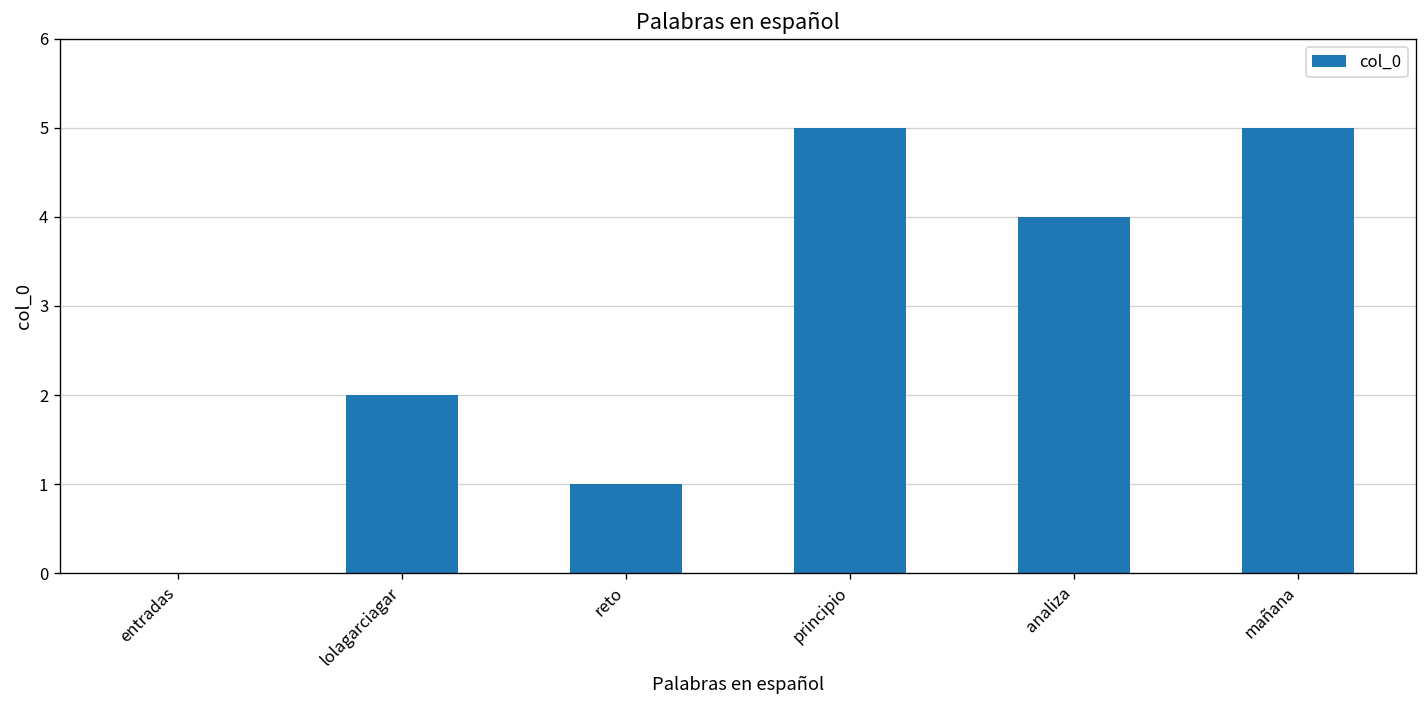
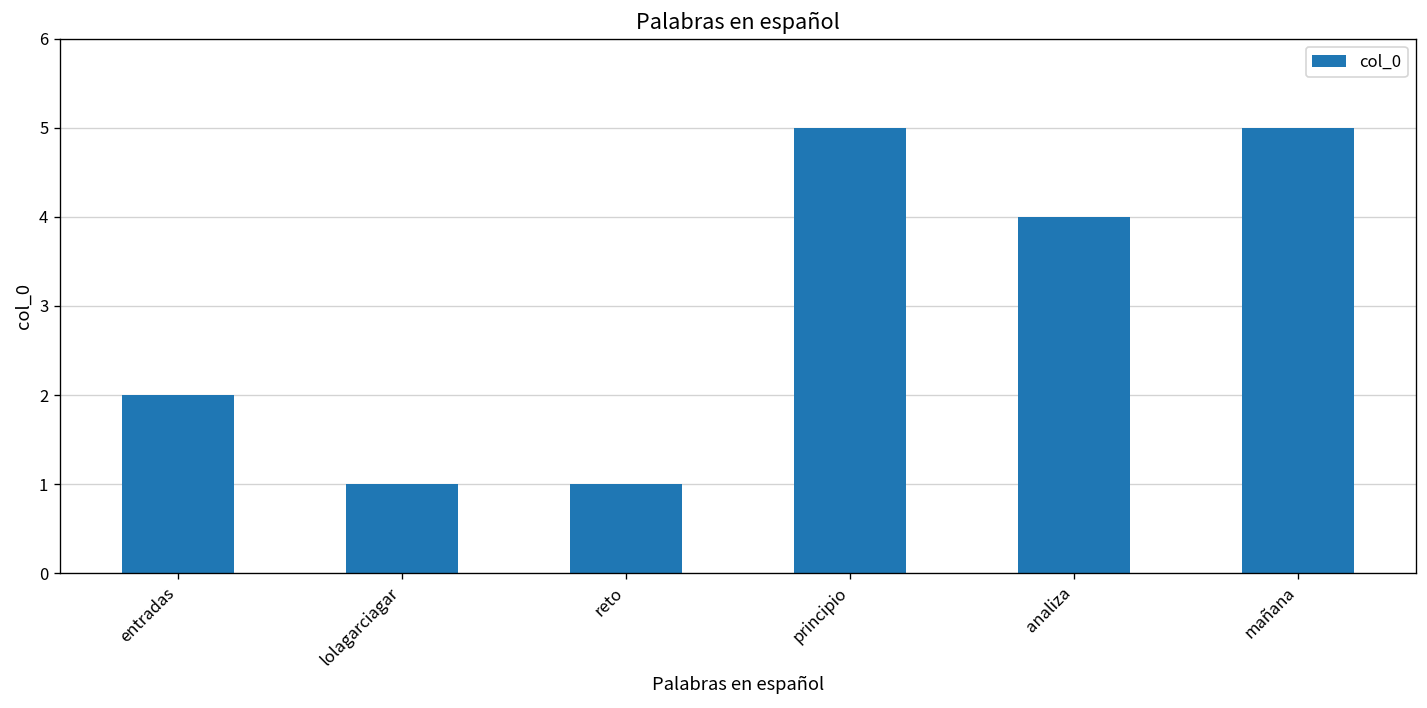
  {
-   "entradas": 0,
-   "lolagarciagar": 2,
+   "entradas": 2,
+   "lolagarciagar": 1,
    "reto": 1,
    "principio": 5,
    "analiza": 4,
    "mañana": 5
  }
